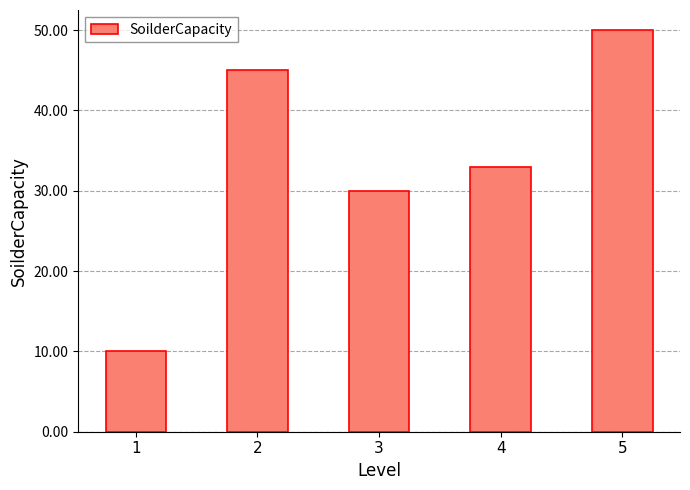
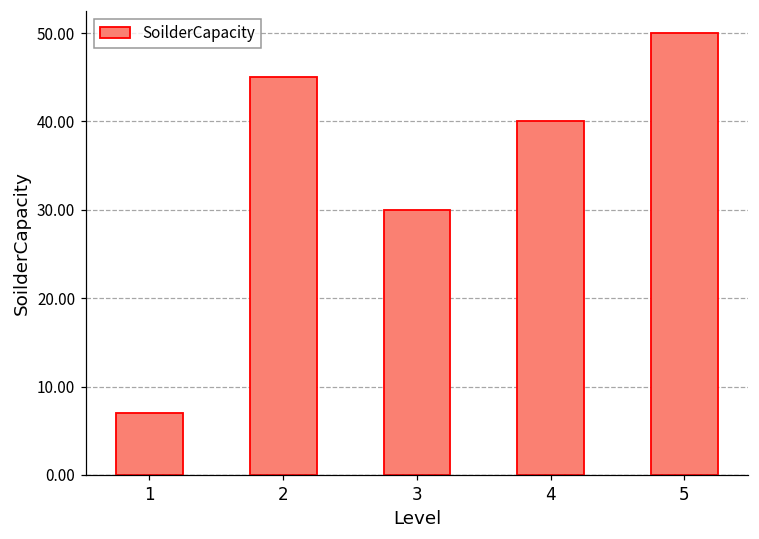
  {
-   "1": 10,
+   "1": 7,
    "2": 45,
    "3": 30,
-   "4": 33,
+   "4": 40,
    "5": 50
  }
